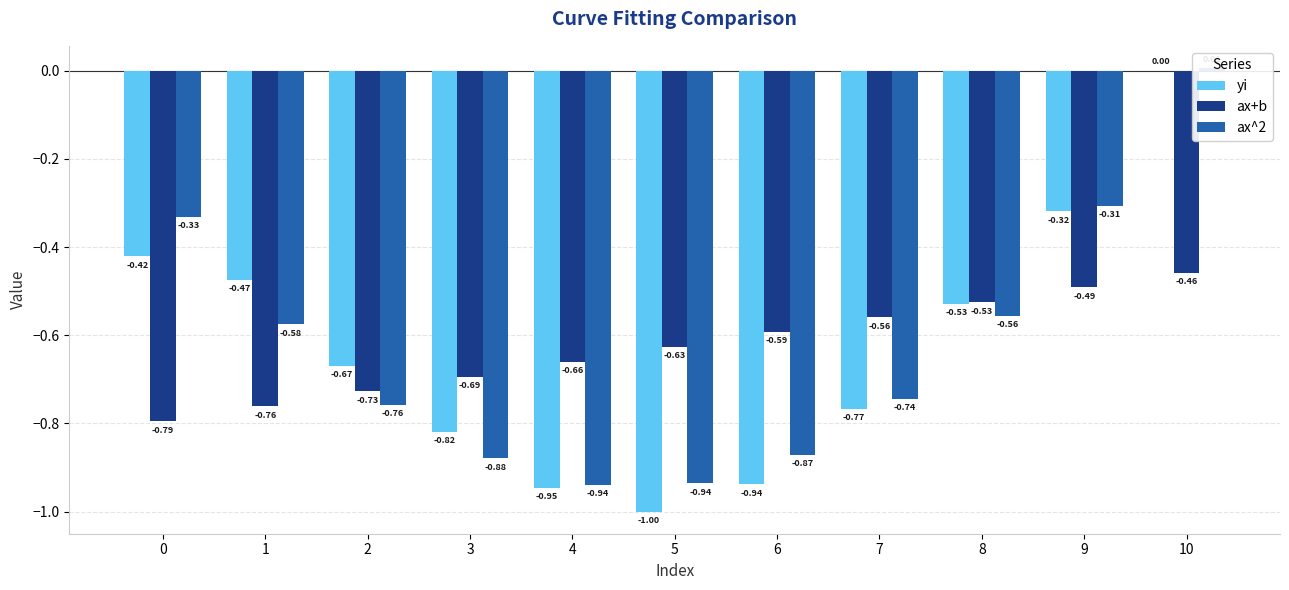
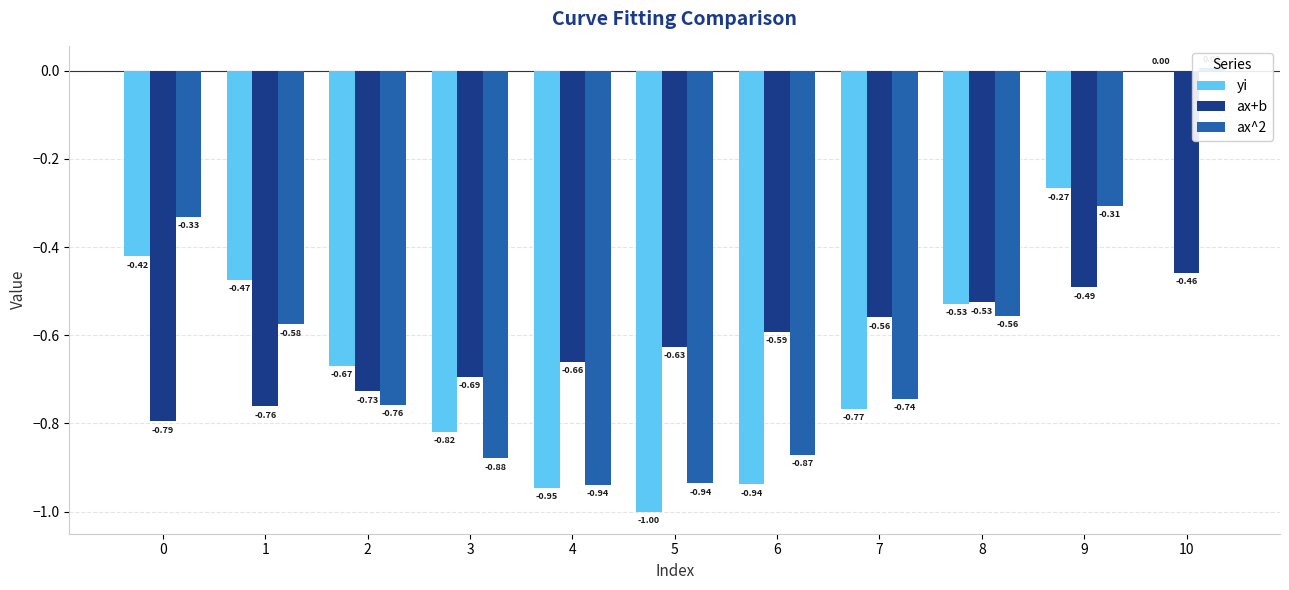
  {
    "yi": {
      "0": -0.42,
      "1": -0.47,
      "2": -0.67,
      "3": -0.82,
      "4": -0.95,
      "5": -1.00,
      "6": -0.94,
      "7": -0.77,
      "8": -0.53,
-     "9": -0.32,
+     "9": -0.27,
      "10": 0.00
    }
  }
